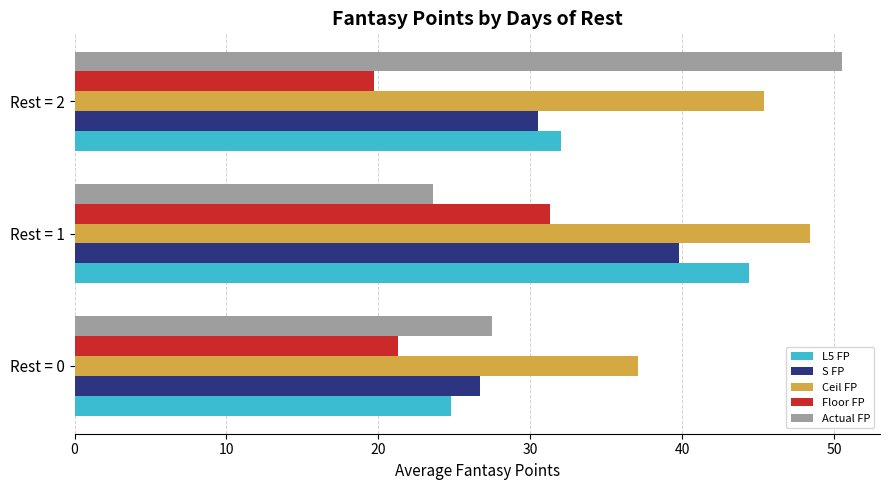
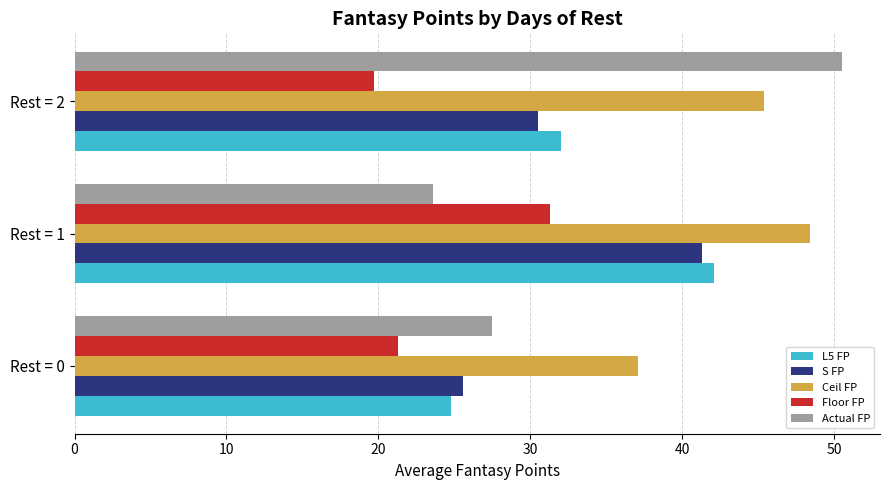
  {
    "L5 FP": {
      "Rest = 2": 32.0,
-     "Rest = 1": 44.4,
+     "Rest = 1": 42.1,
      "Rest = 0": 24.8
    },
    "S FP": {
      "Rest = 2": 30.5,
-     "Rest = 1": 39.8,
-     "Rest = 0": 26.7
+     "Rest = 1": 41.3,
+     "Rest = 0": 25.6
    },
    "Ceil FP": {
      "Rest = 2": 45.4,
      "Rest = 1": 48.4,
      "Rest = 0": 37.1
    },
    "Floor FP": {
      "Rest = 2": 19.7,
      "Rest = 1": 31.3,
      "Rest = 0": 21.3
    },
    "Actual FP": {
      "Rest = 2": 50.5,
      "Rest = 1": 23.6,
      "Rest = 0": 27.5
    }
  }
